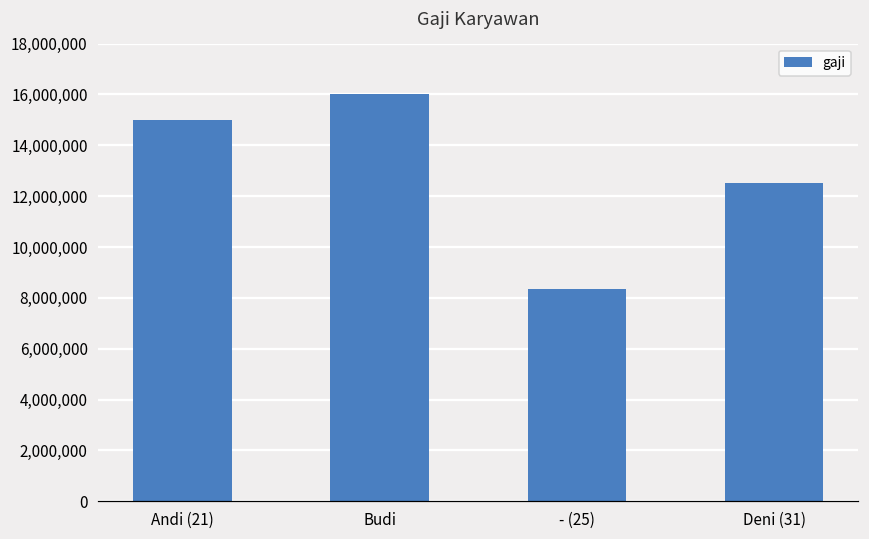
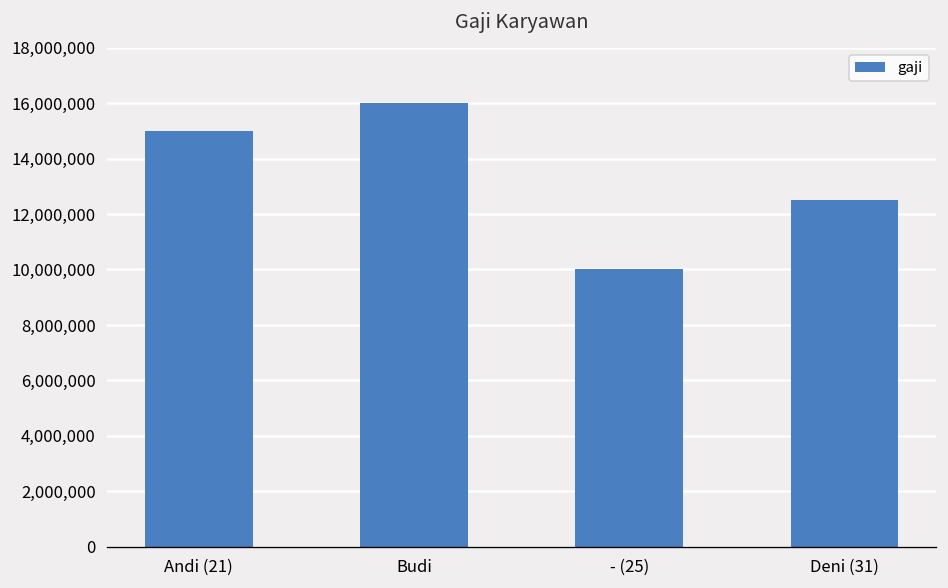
  {
    "Andi (21)": "15,000,000",
    "Budi": "16,000,000",
-   "- (25)": "8,300,000",
+   "- (25)": "10,000,000",
    "Deni (31)": "12,500,000"
  }
